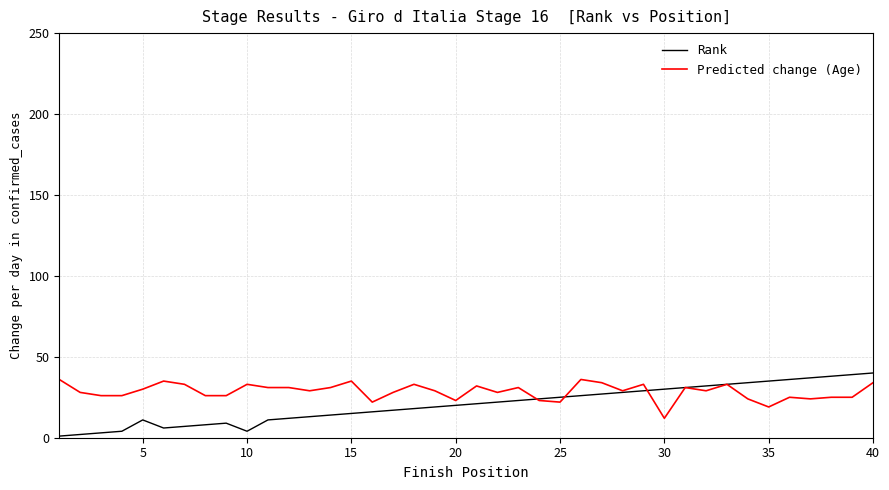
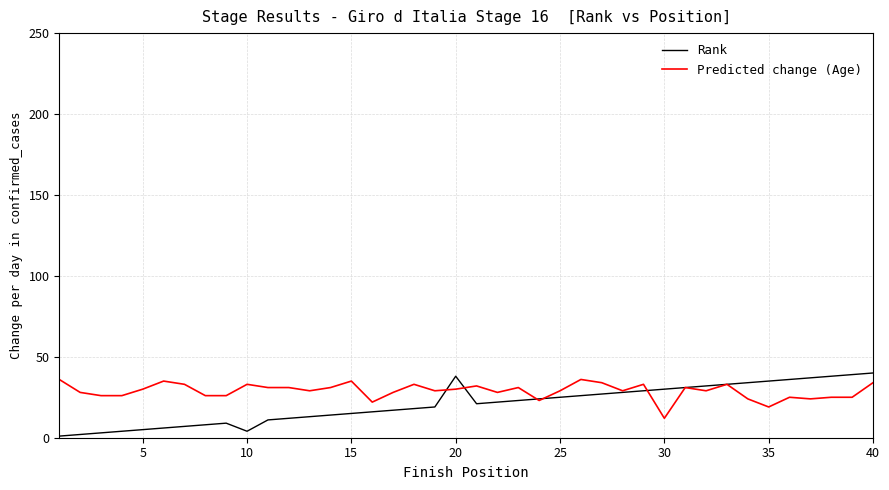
  {
    "Rank": {
-     "5": 11,
+     "5": 5,
      "10": 4,
      "15": 15,
-     "20": 20,
+     "20": 38,
      "25": 25,
      "30": 30,
      "35": 35,
      "40": 40
    },
    "Predicted change (Age)": {
      "5": 30,
      "10": 33,
      "15": 35,
-     "20": 23,
-     "25": 22,
+     "20": 30,
+     "25": 29,
      "30": 12,
      "35": 19,
      "40": 34
    }
  }
